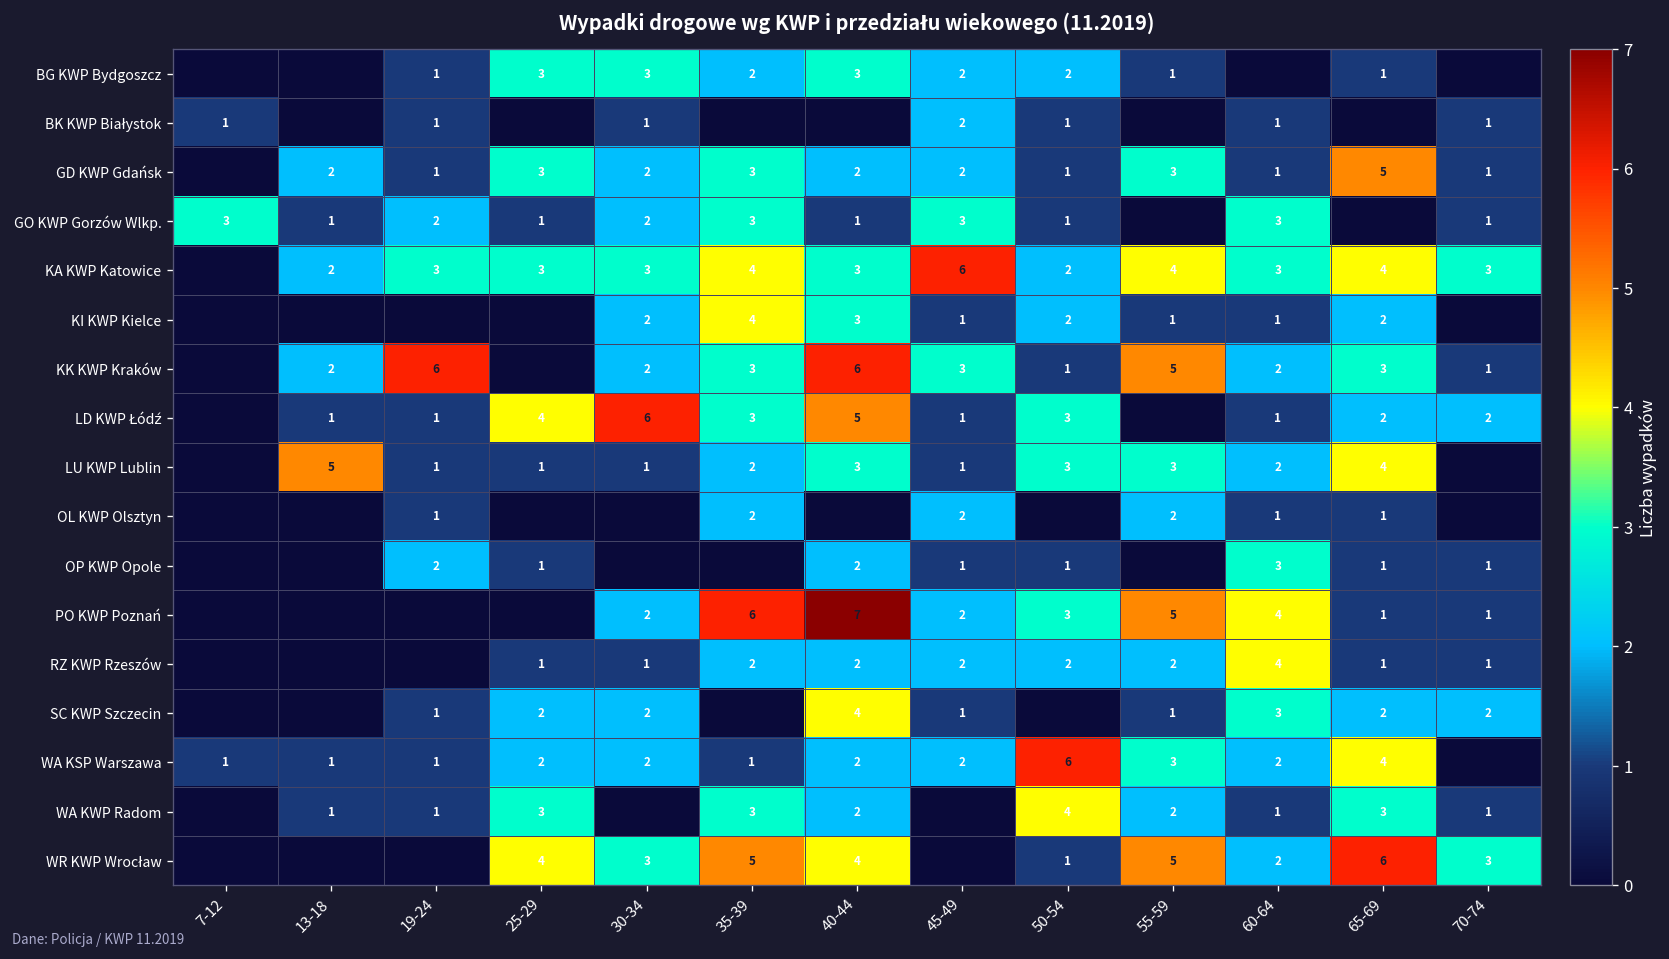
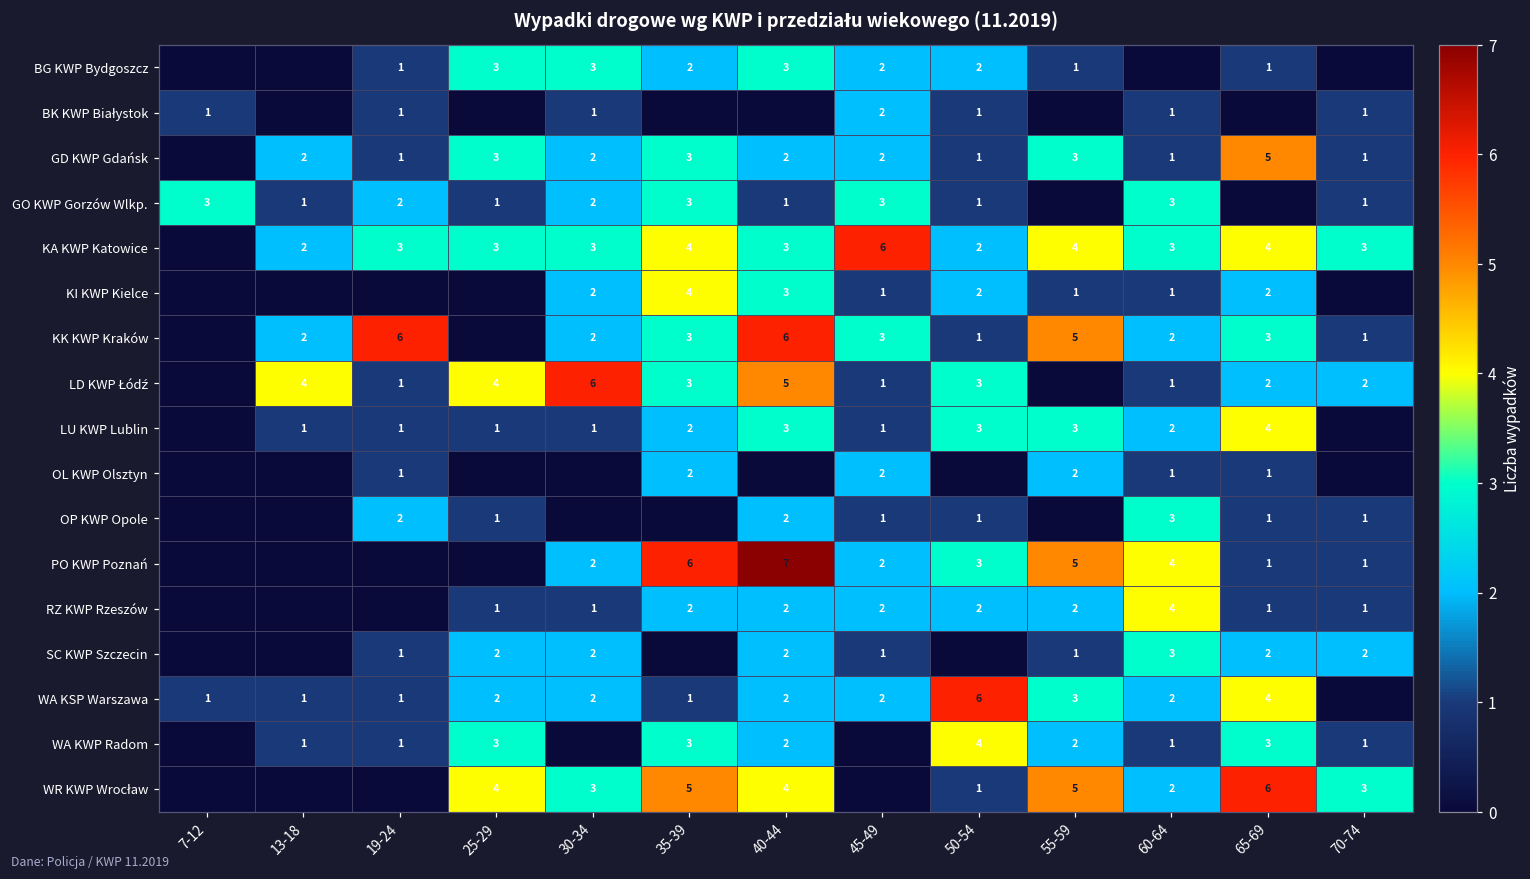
  {
    "BG KWP Bydgoszcz": {
      "19-24": 1,
      "25-29": 3,
      "30-34": 3,
      "35-39": 2,
      "40-44": 3,
      "45-49": 2,
      "50-54": 2,
      "55-59": 1,
      "65-69": 1
    },
    "BK KWP Białystok": {
      "7-12": 1,
      "19-24": 1,
      "30-34": 1,
      "45-49": 2,
      "50-54": 1,
      "60-64": 1,
      "70-74": 1
    },
    "GD KWP Gdańsk": {
      "13-18": 2,
      "19-24": 1,
      "25-29": 3,
      "30-34": 2,
      "35-39": 3,
      "40-44": 2,
      "45-49": 2,
      "50-54": 1,
      "55-59": 3,
      "60-64": 1,
      "65-69": 5,
      "70-74": 1
    },
    "GO KWP Gorzów Wlkp.": {
      "7-12": 3,
      "13-18": 1,
      "19-24": 2,
      "25-29": 1,
      "30-34": 2,
      "35-39": 3,
      "40-44": 1,
      "45-49": 3,
      "50-54": 1,
      "60-64": 3,
      "70-74": 1
    },
    "KA KWP Katowice": {
      "13-18": 2,
      "19-24": 3,
      "25-29": 3,
      "30-34": 3,
      "35-39": 4,
      "40-44": 3,
      "45-49": 6,
      "50-54": 2,
      "55-59": 4,
      "60-64": 3,
      "65-69": 4,
      "70-74": 3
    },
    "KI KWP Kielce": {
      "30-34": 2,
      "35-39": 4,
      "40-44": 3,
      "45-49": 1,
      "50-54": 2,
      "55-59": 1,
      "60-64": 1,
      "65-69": 2
    },
    "KK KWP Kraków": {
      "13-18": 2,
      "19-24": 6,
      "30-34": 2,
      "35-39": 3,
      "40-44": 6,
      "45-49": 3,
      "50-54": 1,
      "55-59": 5,
      "60-64": 2,
      "65-69": 3,
      "70-74": 1
    },
    "LD KWP Łódź": {
-     "13-18": 1,
+     "13-18": 4,
      "19-24": 1,
      "25-29": 4,
      "30-34": 6,
      "35-39": 3,
      "40-44": 5,
      "45-49": 1,
      "50-54": 3,
      "60-64": 1,
      "65-69": 2,
      "70-74": 2
    },
    "LU KWP Lublin": {
-     "13-18": 5,
+     "13-18": 1,
      "19-24": 1,
      "25-29": 1,
      "30-34": 1,
      "35-39": 2,
      "40-44": 3,
      "45-49": 1,
      "50-54": 3,
      "55-59": 3,
      "60-64": 2,
      "65-69": 4
    },
    "OL KWP Olsztyn": {
      "19-24": 1,
      "35-39": 2,
      "45-49": 2,
      "55-59": 2,
      "60-64": 1,
      "65-69": 1
    },
    "OP KWP Opole": {
      "19-24": 2,
      "25-29": 1,
      "40-44": 2,
      "45-49": 1,
      "50-54": 1,
      "60-64": 3,
      "65-69": 1,
      "70-74": 1
    },
    "PO KWP Poznań": {
      "30-34": 2,
      "35-39": 6,
      "40-44": 7,
      "45-49": 2,
      "50-54": 3,
      "55-59": 5,
      "60-64": 4,
      "65-69": 1,
      "70-74": 1
    },
    "RZ KWP Rzeszów": {
      "25-29": 1,
      "30-34": 1,
      "35-39": 2,
      "40-44": 2,
      "45-49": 2,
      "50-54": 2,
      "55-59": 2,
      "60-64": 4,
      "65-69": 1,
      "70-74": 1
    },
    "SC KWP Szczecin": {
      "19-24": 1,
      "25-29": 2,
      "30-34": 2,
-     "40-44": 4,
+     "40-44": 2,
      "45-49": 1,
      "55-59": 1,
      "60-64": 3,
      "65-69": 2,
      "70-74": 2
    },
    "WA KSP Warszawa": {
      "7-12": 1,
      "13-18": 1,
      "19-24": 1,
      "25-29": 2,
      "30-34": 2,
      "35-39": 1,
      "40-44": 2,
      "45-49": 2,
      "50-54": 6,
      "55-59": 3,
      "60-64": 2,
      "65-69": 4
    },
    "WA KWP Radom": {
      "13-18": 1,
      "19-24": 1,
      "25-29": 3,
      "35-39": 3,
      "40-44": 2,
      "50-54": 4,
      "55-59": 2,
      "60-64": 1,
      "65-69": 3,
      "70-74": 1
    },
    "WR KWP Wrocław": {
      "25-29": 4,
      "30-34": 3,
      "35-39": 5,
      "40-44": 4,
      "50-54": 1,
      "55-59": 5,
      "60-64": 2,
      "65-69": 6,
      "70-74": 3
    }
  }
